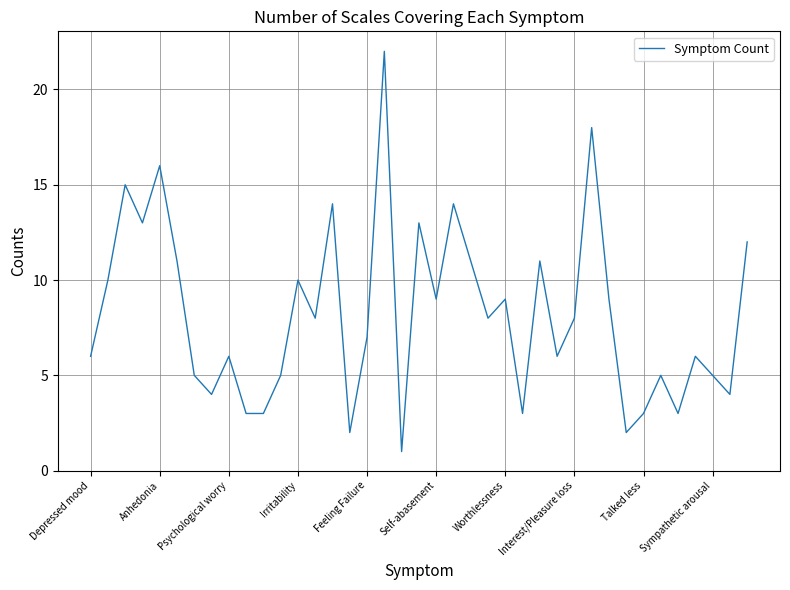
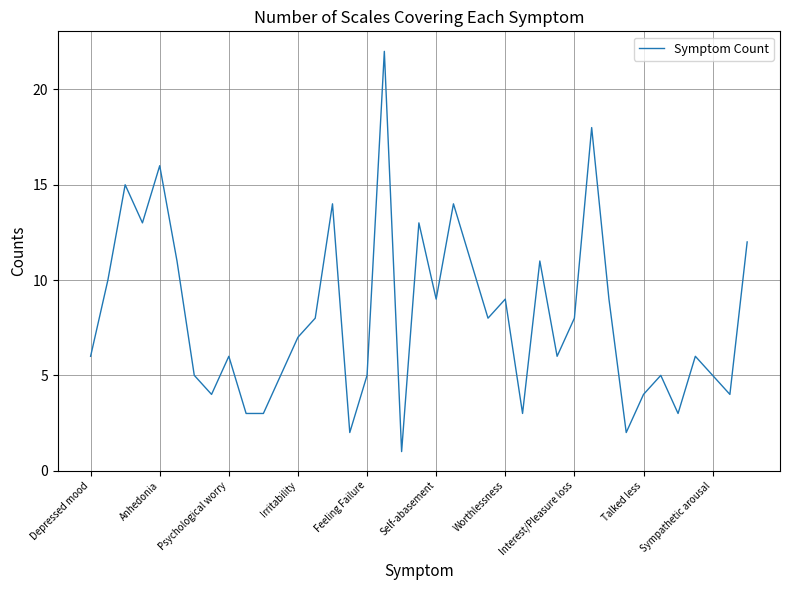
  {
    "Depressed mood": 6,
    "Anhedonia": 16,
    "Psychological worry": 6,
-   "Irritability": 10,
-   "Feeling Failure": 7,
+   "Irritability": 7,
+   "Feeling Failure": 5,
    "Self-abasement": 9,
    "Worthlessness": 9,
    "Interest/Pleasure loss": 8,
-   "Talked less": 3,
+   "Talked less": 4,
    "Sympathetic arousal": 5
  }
